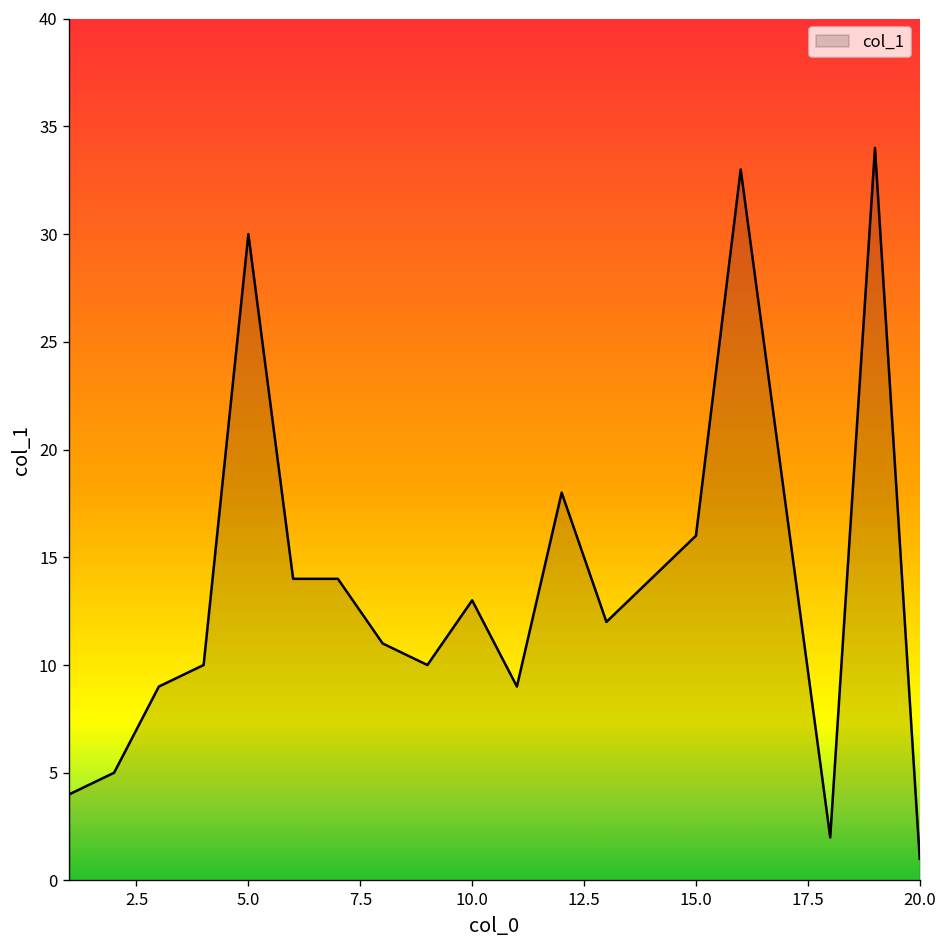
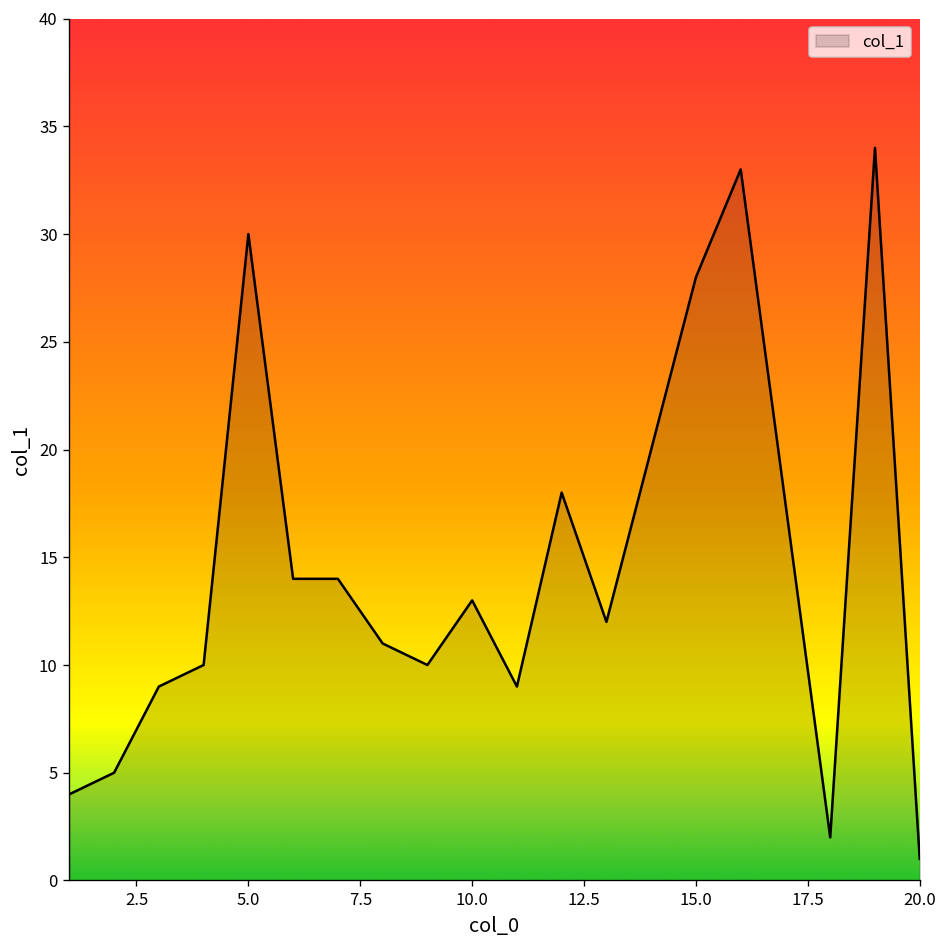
  {
    "5.0": 30,
    "10.0": 13,
-   "15.0": 16,
+   "15.0": 28,
    "20.0": 1
  }
